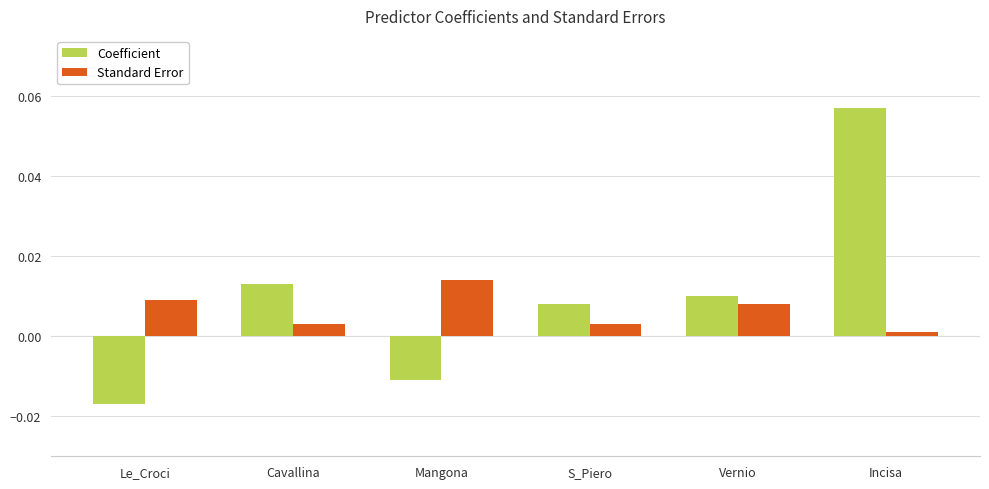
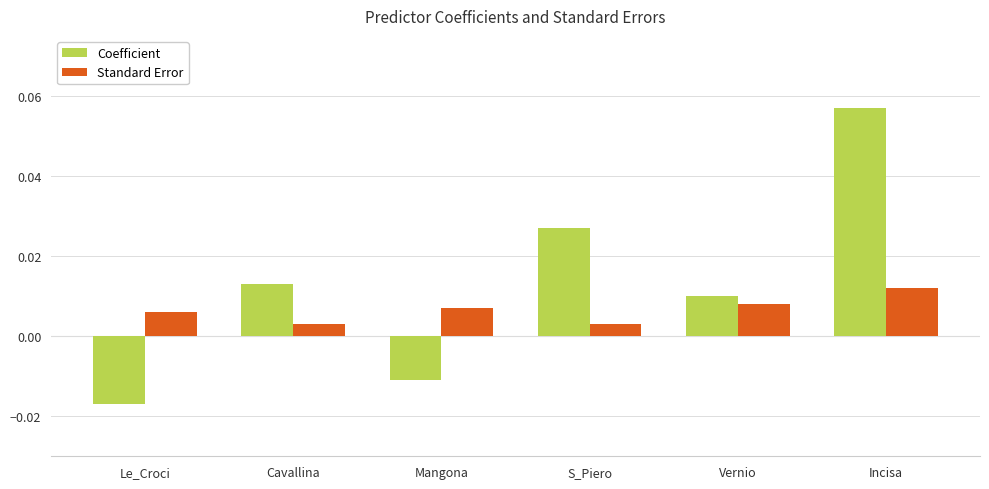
  {
    "Coefficient": {
      "Le_Croci": -0.017,
      "Cavallina": 0.013,
      "Mangona": -0.011,
-     "S_Piero": 0.008,
+     "S_Piero": 0.027,
      "Vernio": 0.010,
      "Incisa": 0.057
    },
    "Standard Error": {
-     "Le_Croci": 0.009,
+     "Le_Croci": 0.006,
      "Cavallina": 0.003,
-     "Mangona": 0.014,
+     "Mangona": 0.007,
      "S_Piero": 0.003,
      "Vernio": 0.008,
-     "Incisa": 0.001
+     "Incisa": 0.012
    }
  }
